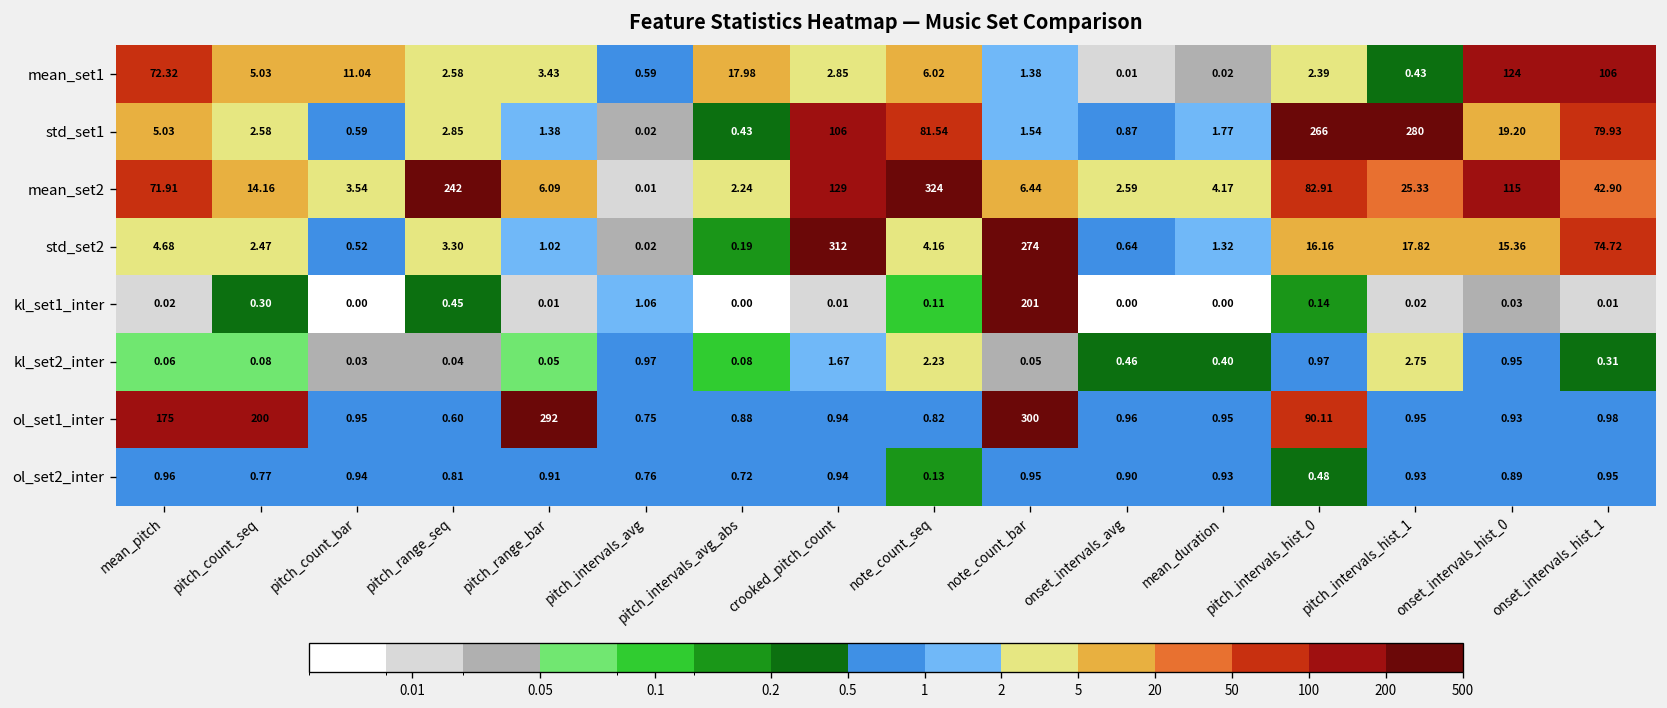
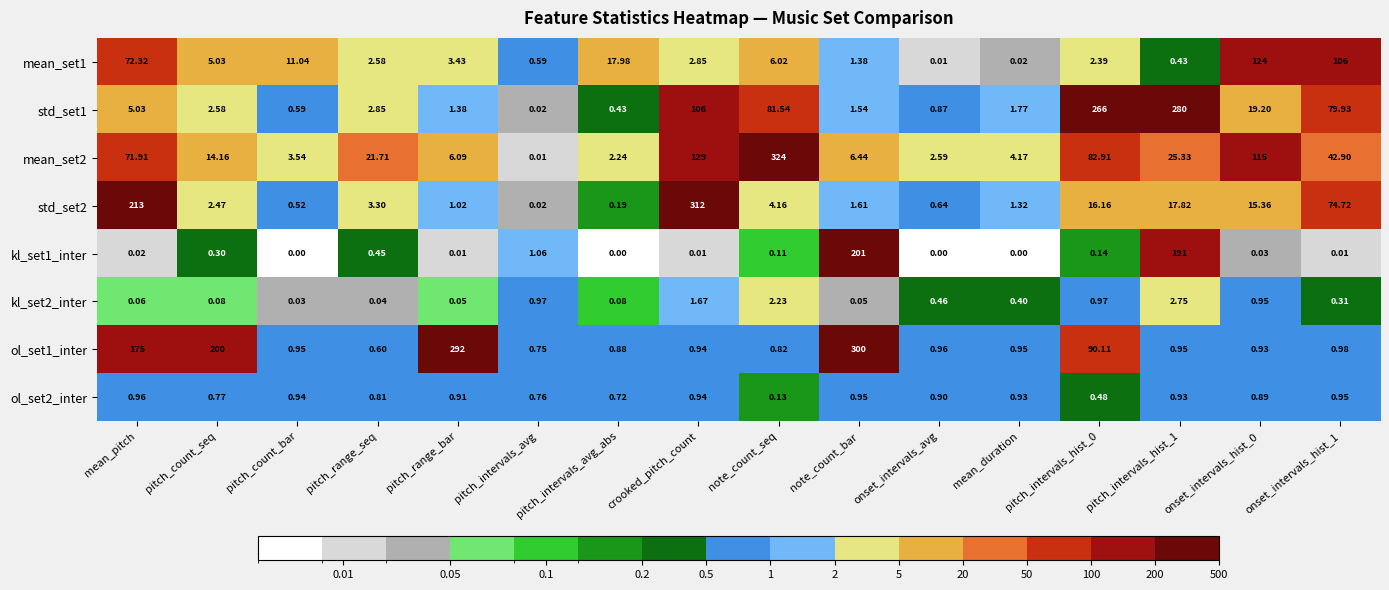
  {
    "mean_set1": {
      "mean_pitch": 72.32,
      "pitch_count_seq": 5.03,
      "pitch_count_bar": 11.04,
      "pitch_range_seq": 2.58,
      "pitch_range_bar": 3.43,
      "pitch_intervals_avg": 0.59,
      "pitch_intervals_avg_abs": 17.98,
      "crooked_pitch_count": 2.85,
      "note_count_seq": 6.02,
      "note_count_bar": 1.38,
      "onset_intervals_avg": 0.01,
      "mean_duration": 0.02,
      "pitch_intervals_hist_0": 2.39,
      "pitch_intervals_hist_1": 0.43,
      "onset_intervals_hist_0": 124,
      "onset_intervals_hist_1": 106
    },
    "std_set1": {
      "mean_pitch": 5.03,
      "pitch_count_seq": 2.58,
      "pitch_count_bar": 0.59,
      "pitch_range_seq": 2.85,
      "pitch_range_bar": 1.38,
      "pitch_intervals_avg": 0.02,
      "pitch_intervals_avg_abs": 0.43,
      "crooked_pitch_count": 106,
      "note_count_seq": 81.54,
      "note_count_bar": 1.54,
      "onset_intervals_avg": 0.87,
      "mean_duration": 1.77,
      "pitch_intervals_hist_0": 266,
      "pitch_intervals_hist_1": 280,
      "onset_intervals_hist_0": 19.20,
      "onset_intervals_hist_1": 79.93
    },
    "mean_set2": {
      "mean_pitch": 71.91,
      "pitch_count_seq": 14.16,
      "pitch_count_bar": 3.54,
-     "pitch_range_seq": 242,
+     "pitch_range_seq": 21.71,
      "pitch_range_bar": 6.09,
      "pitch_intervals_avg": 0.01,
      "pitch_intervals_avg_abs": 2.24,
      "crooked_pitch_count": 129,
      "note_count_seq": 324,
      "note_count_bar": 6.44,
      "onset_intervals_avg": 2.59,
      "mean_duration": 4.17,
      "pitch_intervals_hist_0": 82.91,
      "pitch_intervals_hist_1": 25.33,
      "onset_intervals_hist_0": 115,
      "onset_intervals_hist_1": 42.90
    },
    "std_set2": {
-     "mean_pitch": 4.68,
+     "mean_pitch": 213,
      "pitch_count_seq": 2.47,
      "pitch_count_bar": 0.52,
      "pitch_range_seq": 3.30,
      "pitch_range_bar": 1.02,
      "pitch_intervals_avg": 0.02,
      "pitch_intervals_avg_abs": 0.19,
      "crooked_pitch_count": 312,
      "note_count_seq": 4.16,
-     "note_count_bar": 274,
+     "note_count_bar": 1.61,
      "onset_intervals_avg": 0.64,
      "mean_duration": 1.32,
      "pitch_intervals_hist_0": 16.16,
      "pitch_intervals_hist_1": 17.82,
      "onset_intervals_hist_0": 15.36,
      "onset_intervals_hist_1": 74.72
    },
    "kl_set1_inter": {
      "mean_pitch": 0.02,
      "pitch_count_seq": 0.30,
      "pitch_count_bar": 0.00,
      "pitch_range_seq": 0.45,
      "pitch_range_bar": 0.01,
      "pitch_intervals_avg": 1.06,
      "pitch_intervals_avg_abs": 0.00,
      "crooked_pitch_count": 0.01,
      "note_count_seq": 0.11,
      "note_count_bar": 201,
      "onset_intervals_avg": 0.00,
      "mean_duration": 0.00,
      "pitch_intervals_hist_0": 0.14,
-     "pitch_intervals_hist_1": 0.02,
+     "pitch_intervals_hist_1": 191,
      "onset_intervals_hist_0": 0.03,
      "onset_intervals_hist_1": 0.01
    },
    "kl_set2_inter": {
      "mean_pitch": 0.06,
      "pitch_count_seq": 0.08,
      "pitch_count_bar": 0.03,
      "pitch_range_seq": 0.04,
      "pitch_range_bar": 0.05,
      "pitch_intervals_avg": 0.97,
      "pitch_intervals_avg_abs": 0.08,
      "crooked_pitch_count": 1.67,
      "note_count_seq": 2.23,
      "note_count_bar": 0.05,
      "onset_intervals_avg": 0.46,
      "mean_duration": 0.40,
      "pitch_intervals_hist_0": 0.97,
      "pitch_intervals_hist_1": 2.75,
      "onset_intervals_hist_0": 0.95,
      "onset_intervals_hist_1": 0.31
    },
    "ol_set1_inter": {
      "mean_pitch": 175,
      "pitch_count_seq": 200,
      "pitch_count_bar": 0.95,
      "pitch_range_seq": 0.60,
      "pitch_range_bar": 292,
      "pitch_intervals_avg": 0.75,
      "pitch_intervals_avg_abs": 0.88,
      "crooked_pitch_count": 0.94,
      "note_count_seq": 0.82,
      "note_count_bar": 300,
      "onset_intervals_avg": 0.96,
      "mean_duration": 0.95,
      "pitch_intervals_hist_0": 90.11,
      "pitch_intervals_hist_1": 0.95,
      "onset_intervals_hist_0": 0.93,
      "onset_intervals_hist_1": 0.98
    },
    "ol_set2_inter": {
      "mean_pitch": 0.96,
      "pitch_count_seq": 0.77,
      "pitch_count_bar": 0.94,
      "pitch_range_seq": 0.81,
      "pitch_range_bar": 0.91,
      "pitch_intervals_avg": 0.76,
      "pitch_intervals_avg_abs": 0.72,
      "crooked_pitch_count": 0.94,
      "note_count_seq": 0.13,
      "note_count_bar": 0.95,
      "onset_intervals_avg": 0.90,
      "mean_duration": 0.93,
      "pitch_intervals_hist_0": 0.48,
      "pitch_intervals_hist_1": 0.93,
      "onset_intervals_hist_0": 0.89,
      "onset_intervals_hist_1": 0.95
    }
  }
